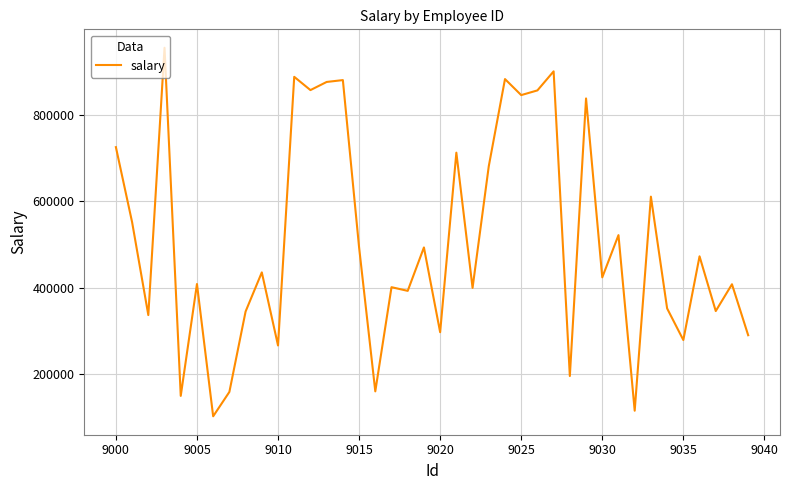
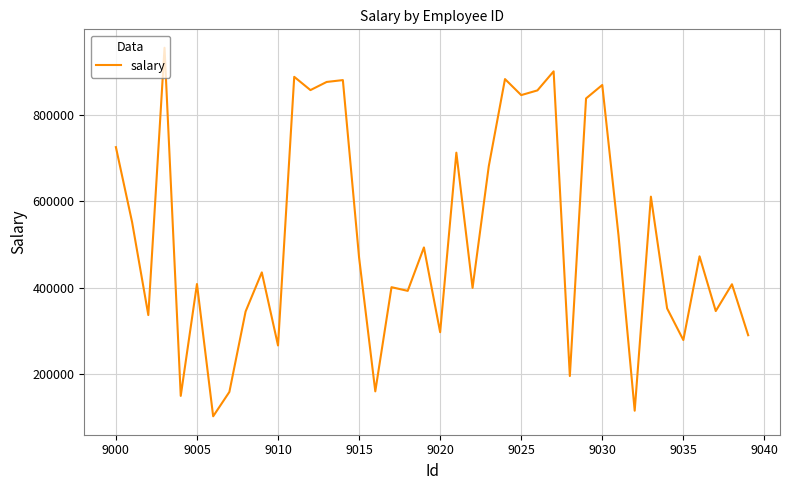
  {
    "9000": 730000,
    "9005": 410000,
    "9010": 270000,
-   "9015": 490000,
+   "9015": 470000,
    "9020": 300000,
    "9025": 850000,
-   "9030": 420000,
+   "9030": 870000,
    "9035": 280000
  }
